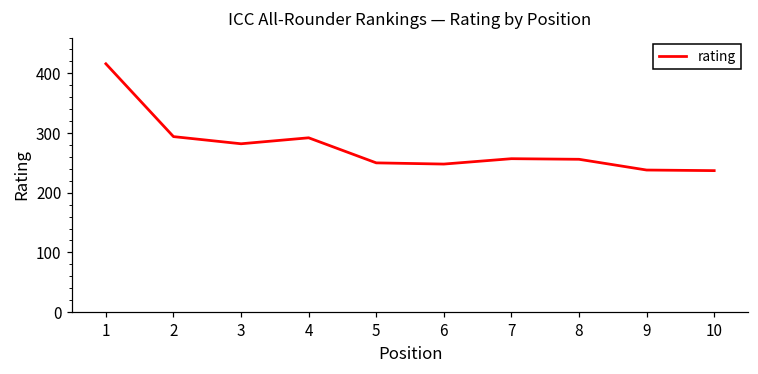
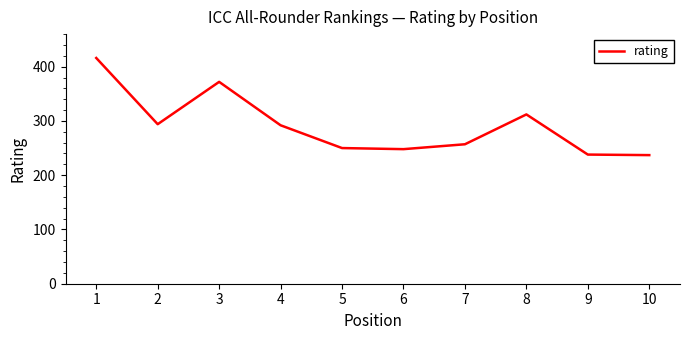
  {
    "1": 420,
    "2": 290,
-   "3": 280,
+   "3": 370,
    "4": 290,
    "5": 250,
    "6": 250,
    "7": 260,
-   "8": 260,
+   "8": 310,
    "9": 240,
    "10": 240
  }
